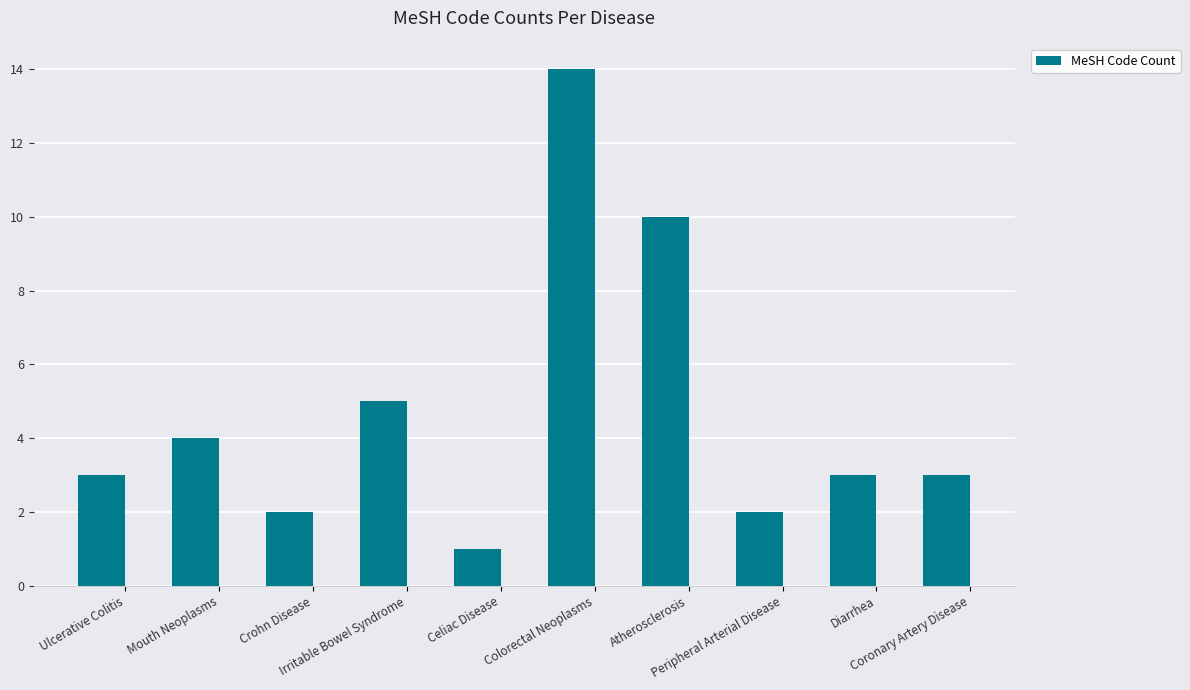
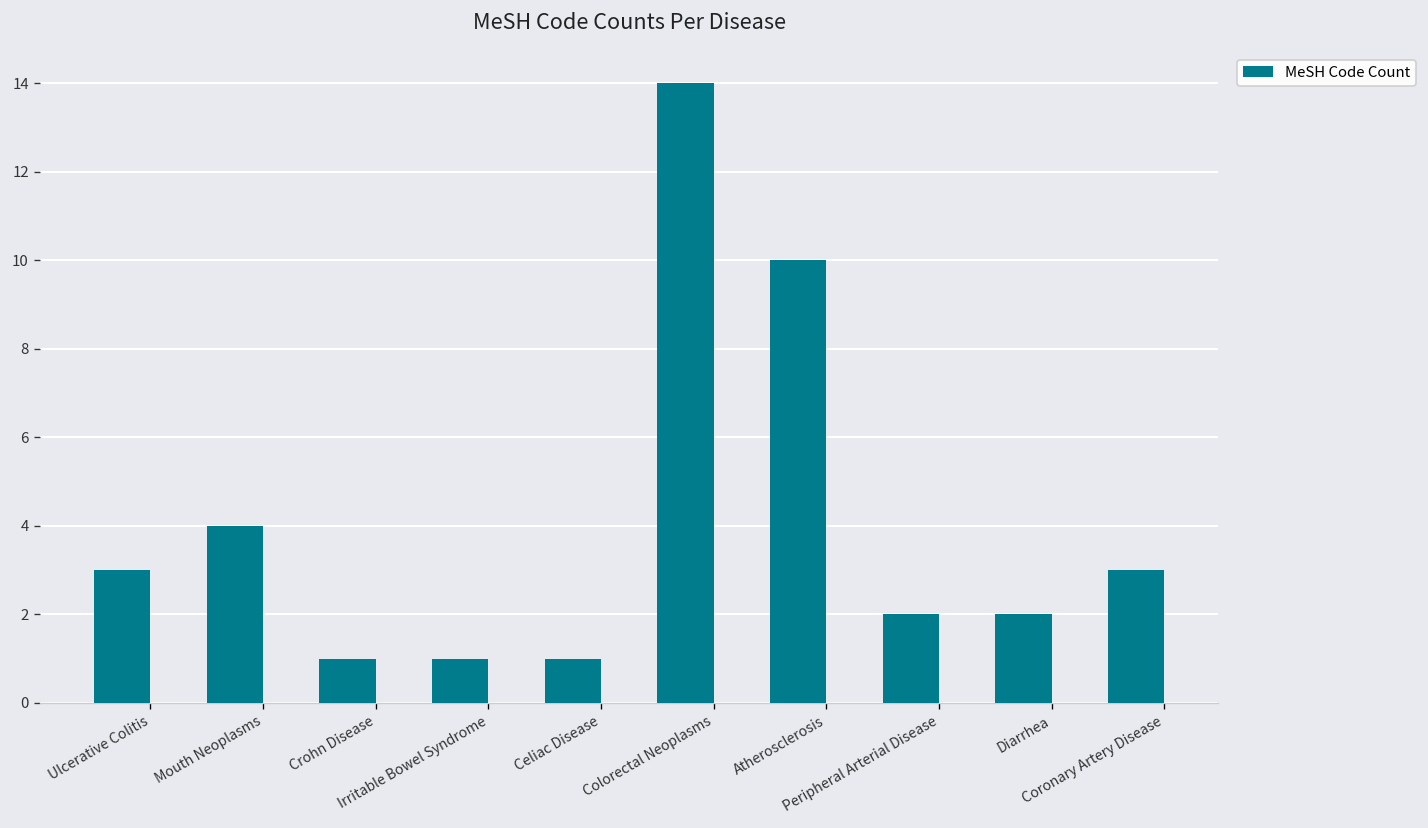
  {
    "Ulcerative Colitis": 3,
    "Mouth Neoplasms": 4,
-   "Crohn Disease": 2,
-   "Irritable Bowel Syndrome": 5,
+   "Crohn Disease": 1,
+   "Irritable Bowel Syndrome": 1,
    "Celiac Disease": 1,
    "Colorectal Neoplasms": 14,
    "Atherosclerosis": 10,
    "Peripheral Arterial Disease": 2,
-   "Diarrhea": 3,
+   "Diarrhea": 2,
    "Coronary Artery Disease": 3
  }
